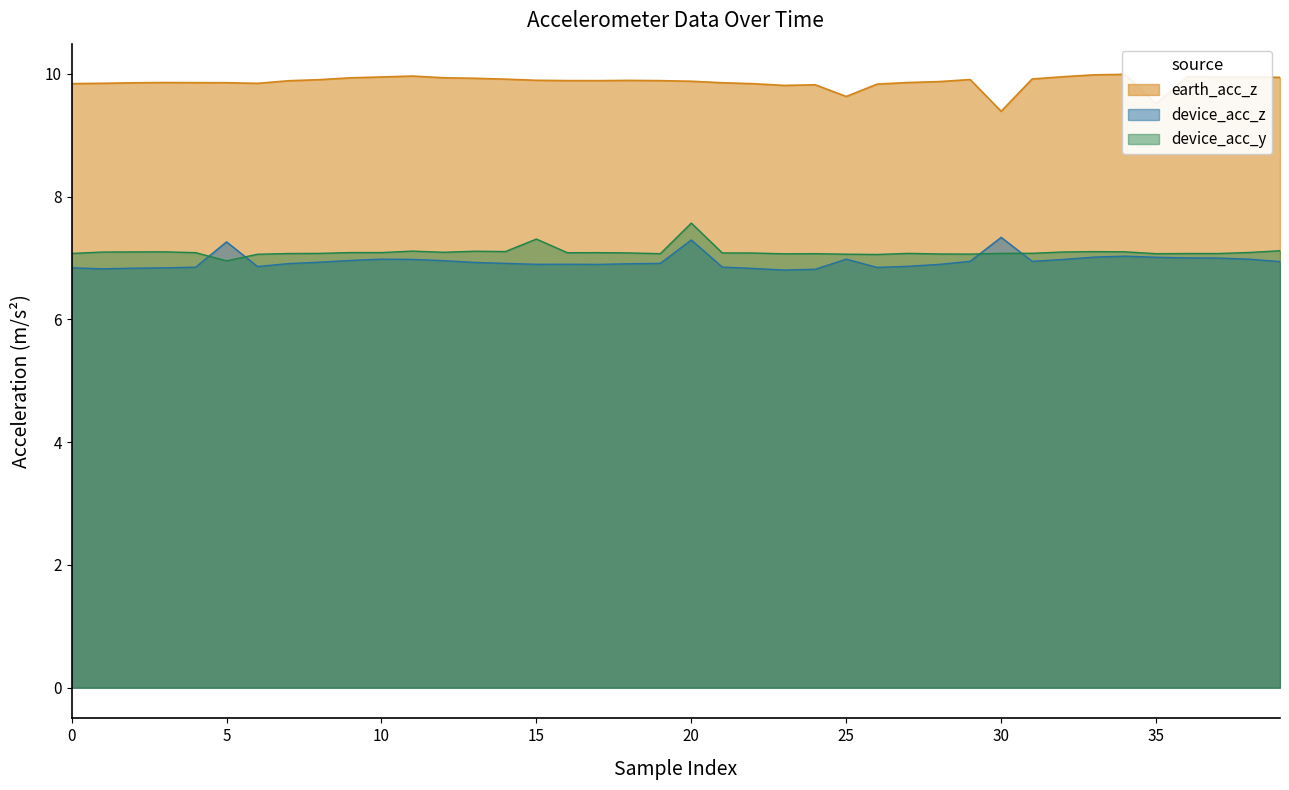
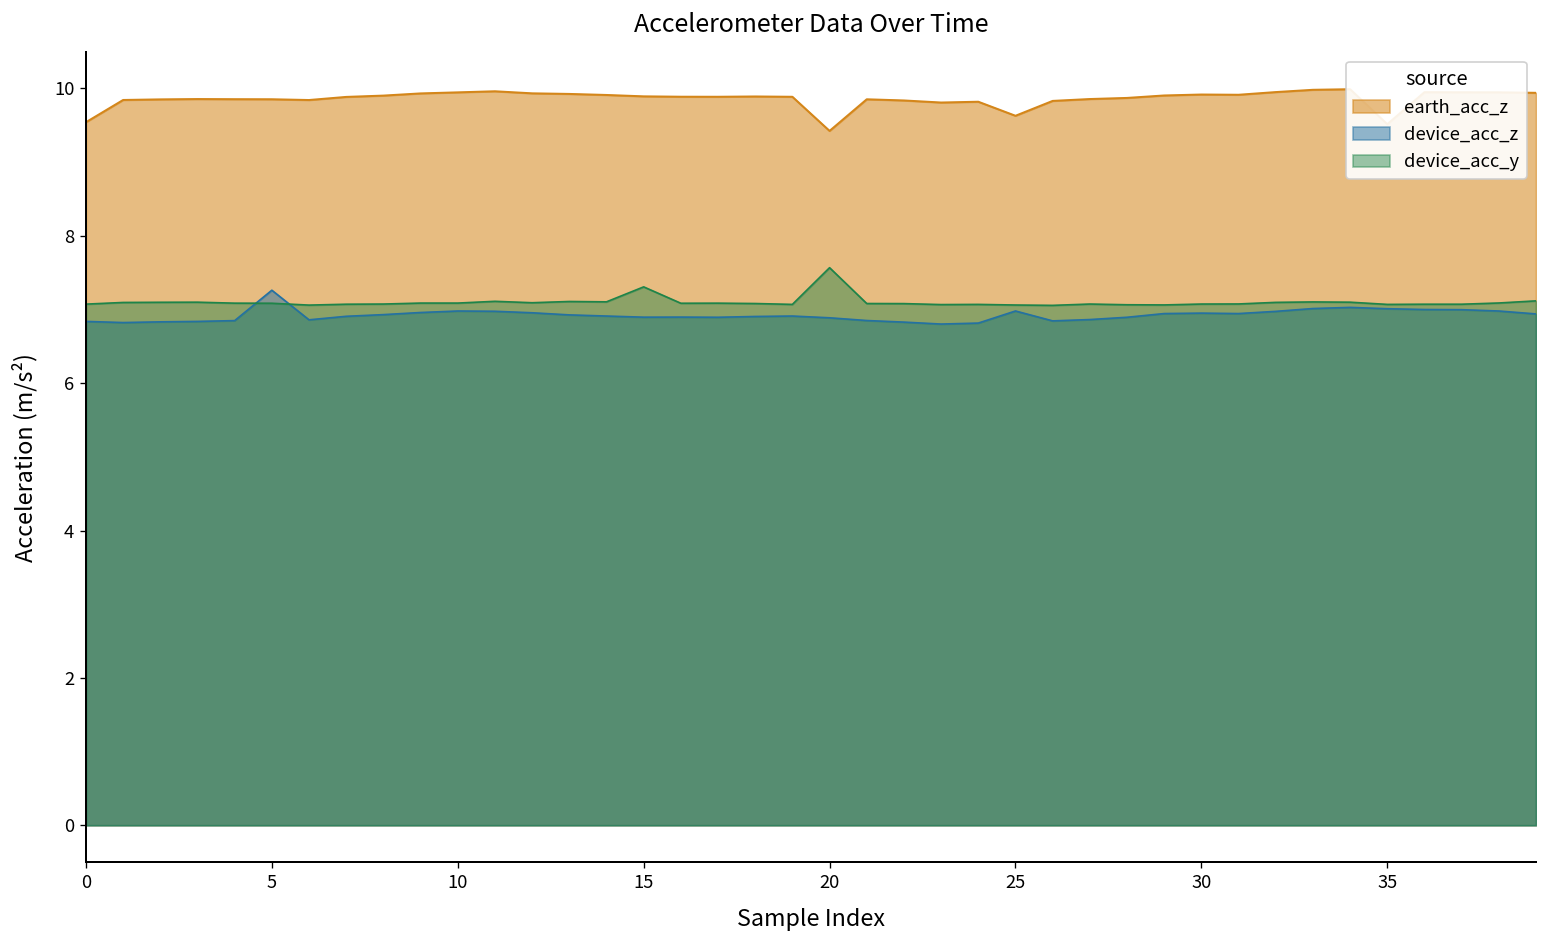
  {
    "earth_acc_z": {
-     "0": 9.8,
+     "0": 9.5,
      "5": 9.9,
      "10": 9.9,
      "15": 9.9,
-     "20": 9.9,
+     "20": 9.4,
      "25": 9.6,
-     "30": 9.4
+     "30": 9.9
    },
    "device_acc_z": {
      "0": 6.8,
      "5": 7.3,
      "10": 7.0,
      "15": 6.9,
-     "20": 7.3,
+     "20": 6.9,
      "25": 7.0,
-     "30": 7.3,
+     "30": 7.0,
      "35": 7.0
    },
    "device_acc_y": {
      "0": 7.1,
-     "5": 7.0,
+     "5": 7.1,
      "10": 7.1,
      "15": 7.3,
      "20": 7.6,
      "25": 7.1,
      "30": 7.1,
      "35": 7.1
    }
  }
